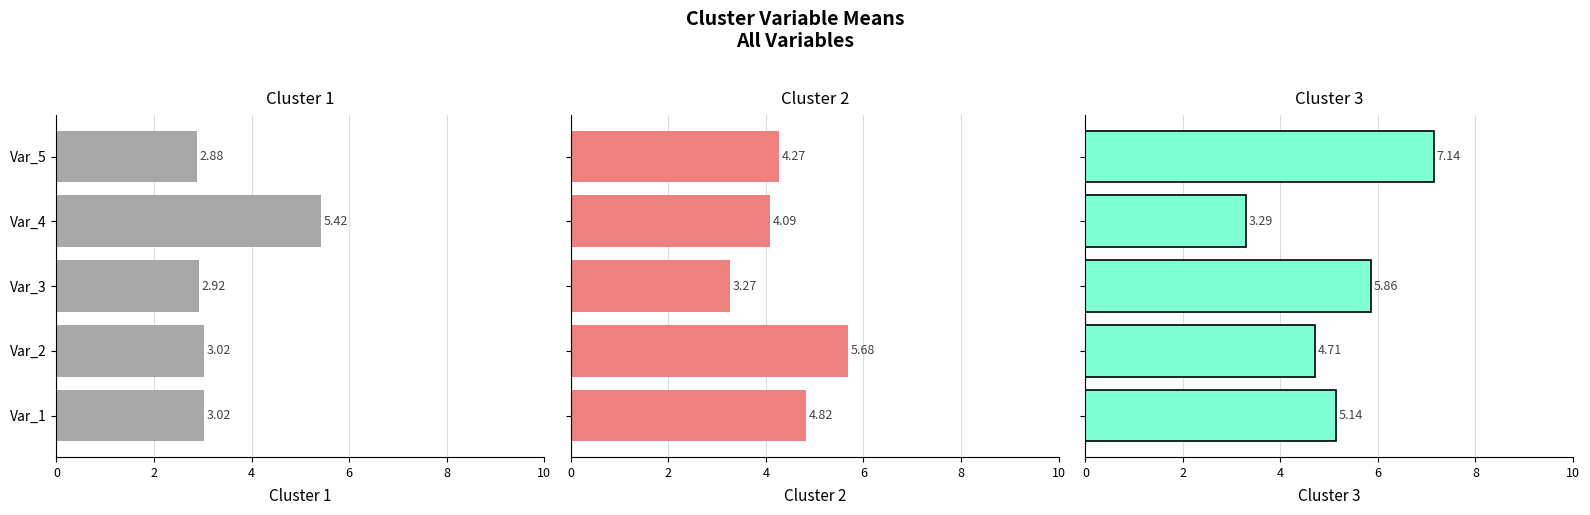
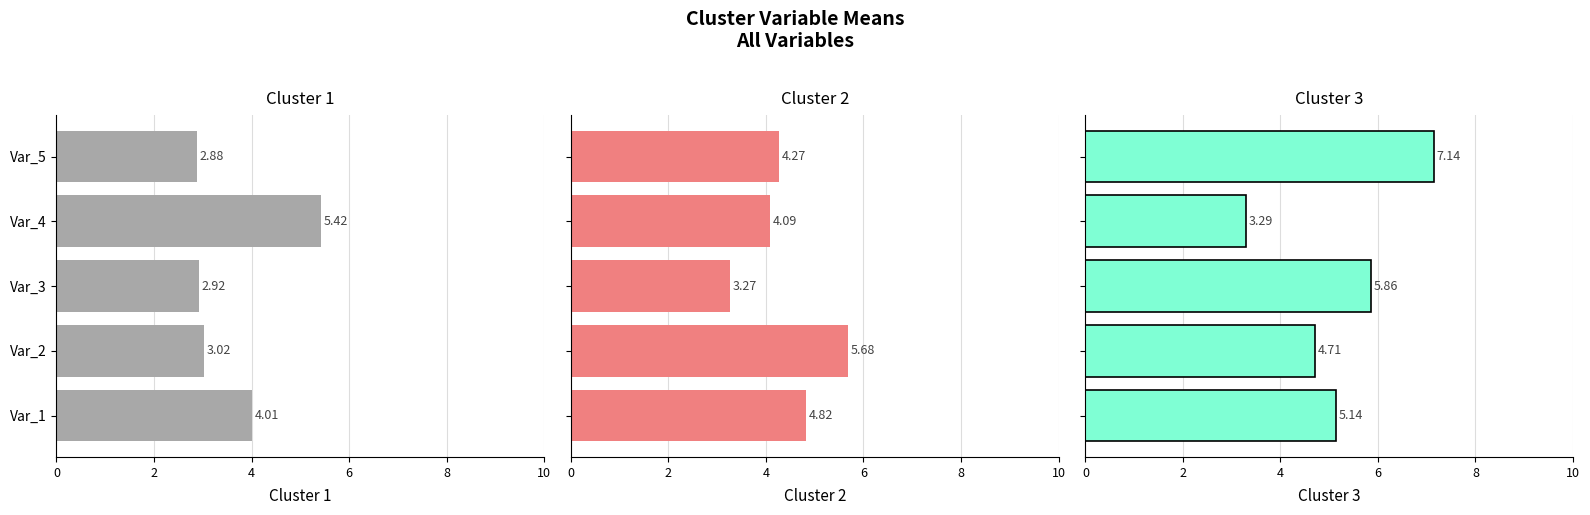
  {
    "Cluster 1": {
      "Var_5": 2.88,
      "Var_4": 5.42,
      "Var_3": 2.92,
      "Var_2": 3.02,
-     "Var_1": 3.02
+     "Var_1": 4.01
    }
  }
